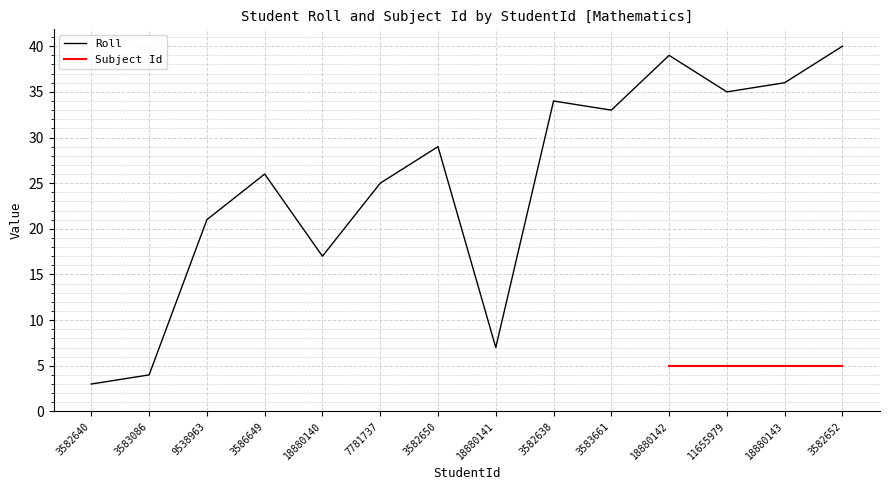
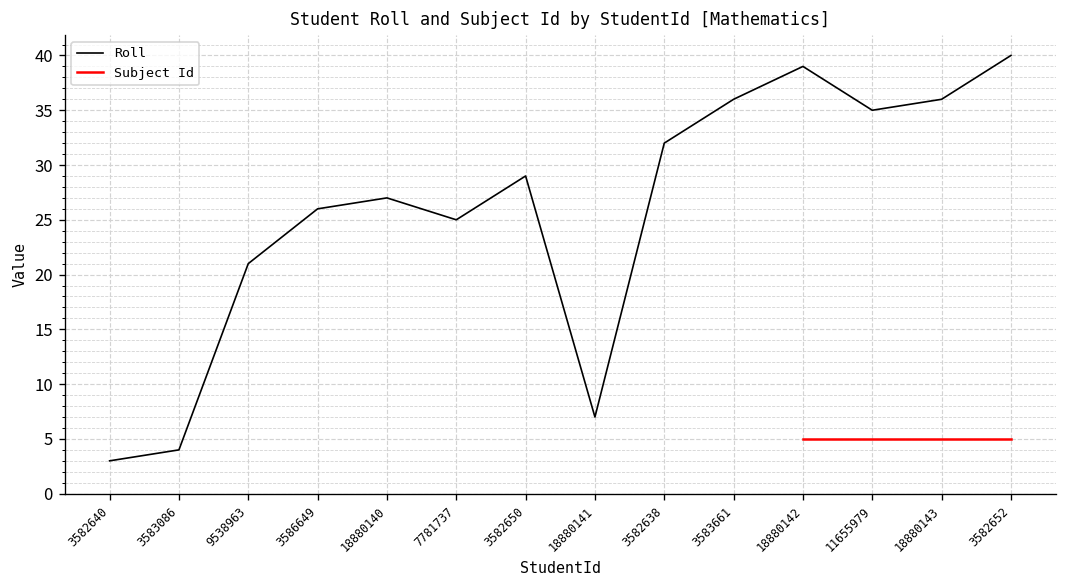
  {
    "Roll": {
      "3582640": 3,
      "3583086": 4,
      "9538963": 21,
      "3586649": 26,
-     "18880140": 17,
+     "18880140": 27,
      "7781737": 25,
      "3582650": 29,
      "18880141": 7,
-     "3582638": 34,
-     "3583661": 33,
+     "3582638": 32,
+     "3583661": 36,
      "18880142": 39,
      "11655979": 35,
      "18880143": 36,
      "3582652": 40
    },
    "Subject Id": {
      "18880142": 5,
      "11655979": 5,
      "18880143": 5,
      "3582652": 5
    }
  }
